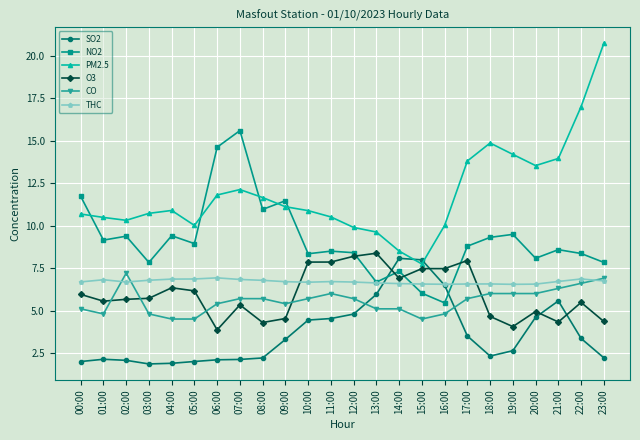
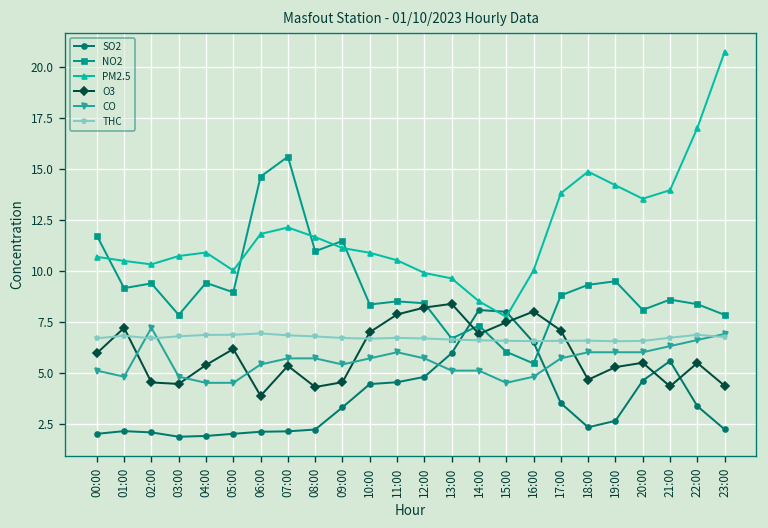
  {
    "O3": {
      "00:00": 6.0,
-     "01:00": 5.6,
-     "02:00": 5.7,
-     "03:00": 5.7,
-     "04:00": 6.3,
+     "01:00": 7.2,
+     "02:00": 4.5,
+     "03:00": 4.4,
+     "04:00": 5.4,
      "05:00": 6.2,
      "06:00": 3.9,
      "07:00": 5.3,
      "08:00": 4.3,
      "09:00": 4.5,
-     "10:00": 7.9,
+     "10:00": 7.0,
      "11:00": 7.9,
      "12:00": 8.2,
      "13:00": 8.4,
      "14:00": 6.9,
      "15:00": 7.5,
-     "16:00": 7.5,
-     "17:00": 7.9,
+     "16:00": 8.0,
+     "17:00": 7.1,
      "18:00": 4.7,
-     "19:00": 4.1,
-     "20:00": 4.9,
+     "19:00": 5.3,
+     "20:00": 5.5,
      "21:00": 4.3,
      "22:00": 5.5,
      "23:00": 4.4
    },
    "THC": {
      "00:00": 6.7,
      "01:00": 6.8,
      "02:00": 6.7,
      "03:00": 6.8,
      "04:00": 6.9,
      "05:00": 6.9,
      "06:00": 6.9,
      "07:00": 6.8,
      "08:00": 6.8,
      "09:00": 6.7,
      "10:00": 6.7,
      "11:00": 6.7,
      "12:00": 6.7,
      "14:00": 6.6,
      "15:00": 6.6,
      "17:00": 6.6,
      "18:00": 6.6,
      "19:00": 6.5,
      "20:00": 6.6,
      "21:00": 6.7,
      "22:00": 6.9,
      "23:00": 6.7
    }
  }
